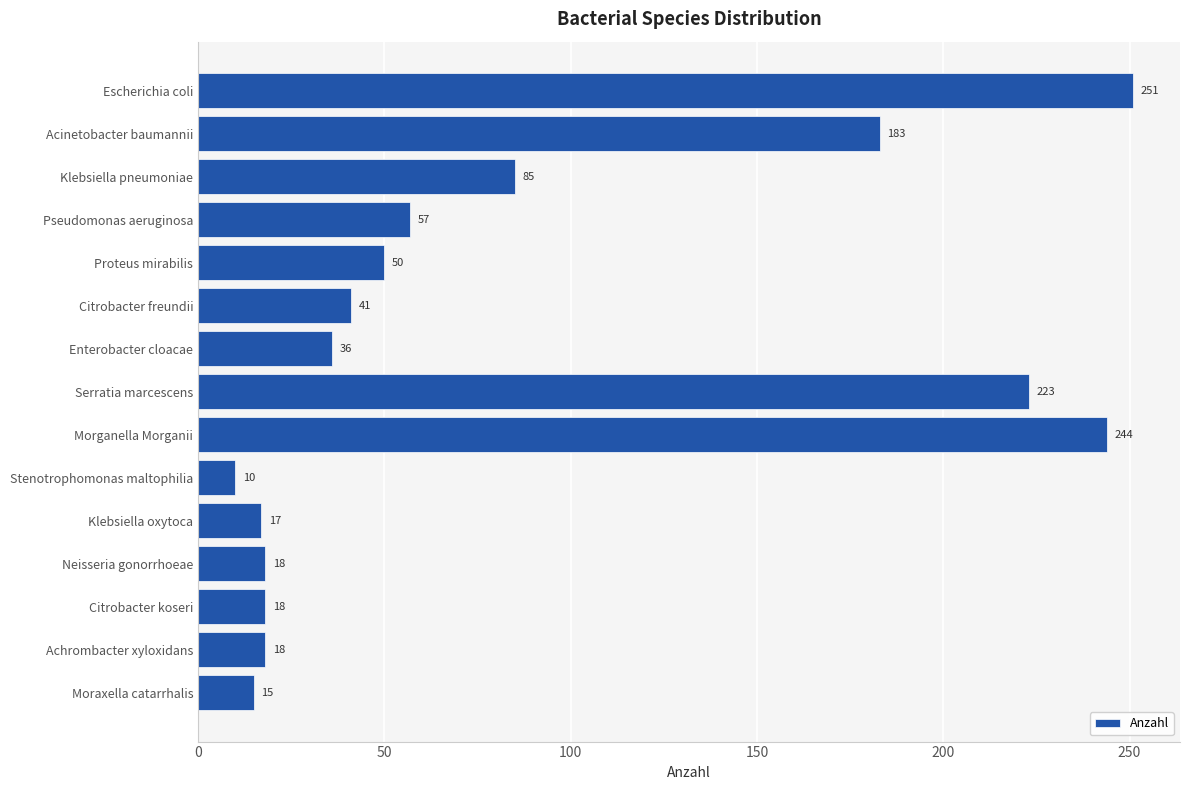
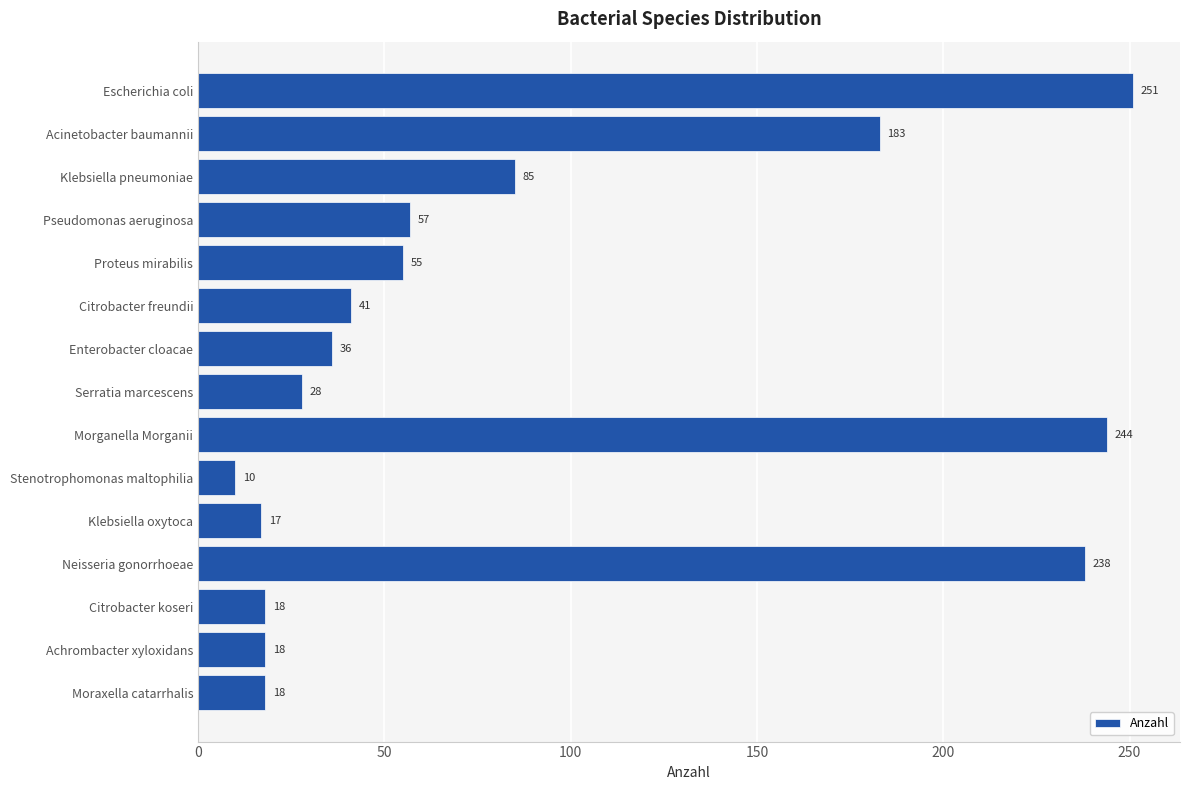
  {
    "Escherichia coli": 251,
    "Acinetobacter baumannii": 183,
    "Klebsiella pneumoniae": 85,
    "Pseudomonas aeruginosa": 57,
-   "Proteus mirabilis": 50,
+   "Proteus mirabilis": 55,
    "Citrobacter freundii": 41,
    "Enterobacter cloacae": 36,
-   "Serratia marcescens": 223,
+   "Serratia marcescens": 28,
    "Morganella Morganii": 244,
    "Stenotrophomonas maltophilia": 10,
    "Klebsiella oxytoca": 17,
-   "Neisseria gonorrhoeae": 18,
+   "Neisseria gonorrhoeae": 238,
    "Citrobacter koseri": 18,
    "Achrombacter xyloxidans": 18,
-   "Moraxella catarrhalis": 15
+   "Moraxella catarrhalis": 18
  }
